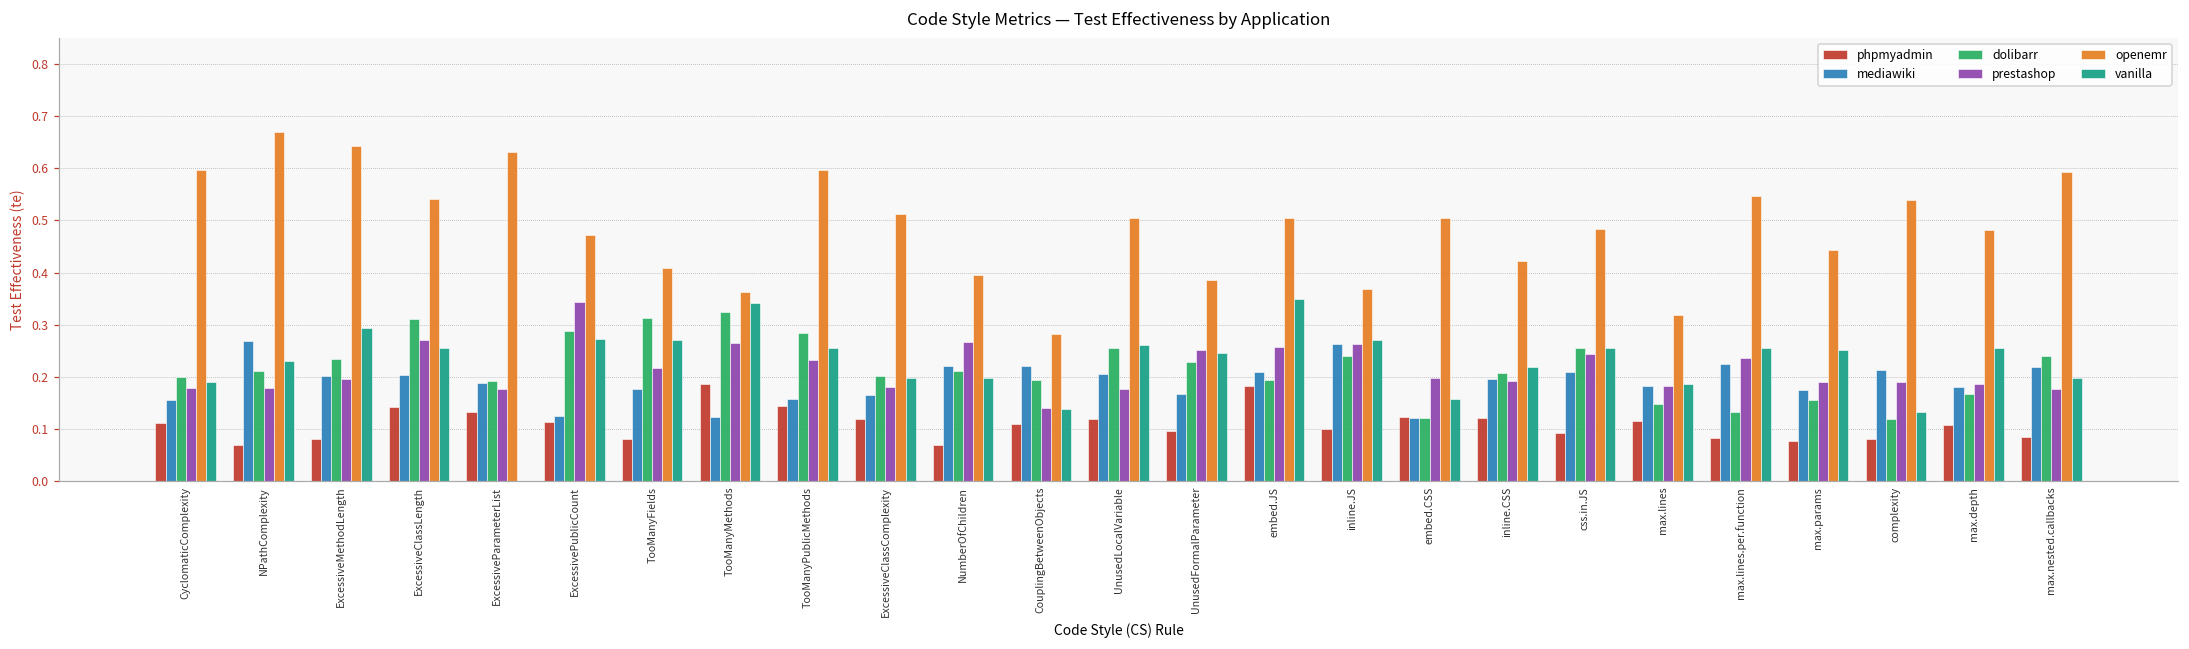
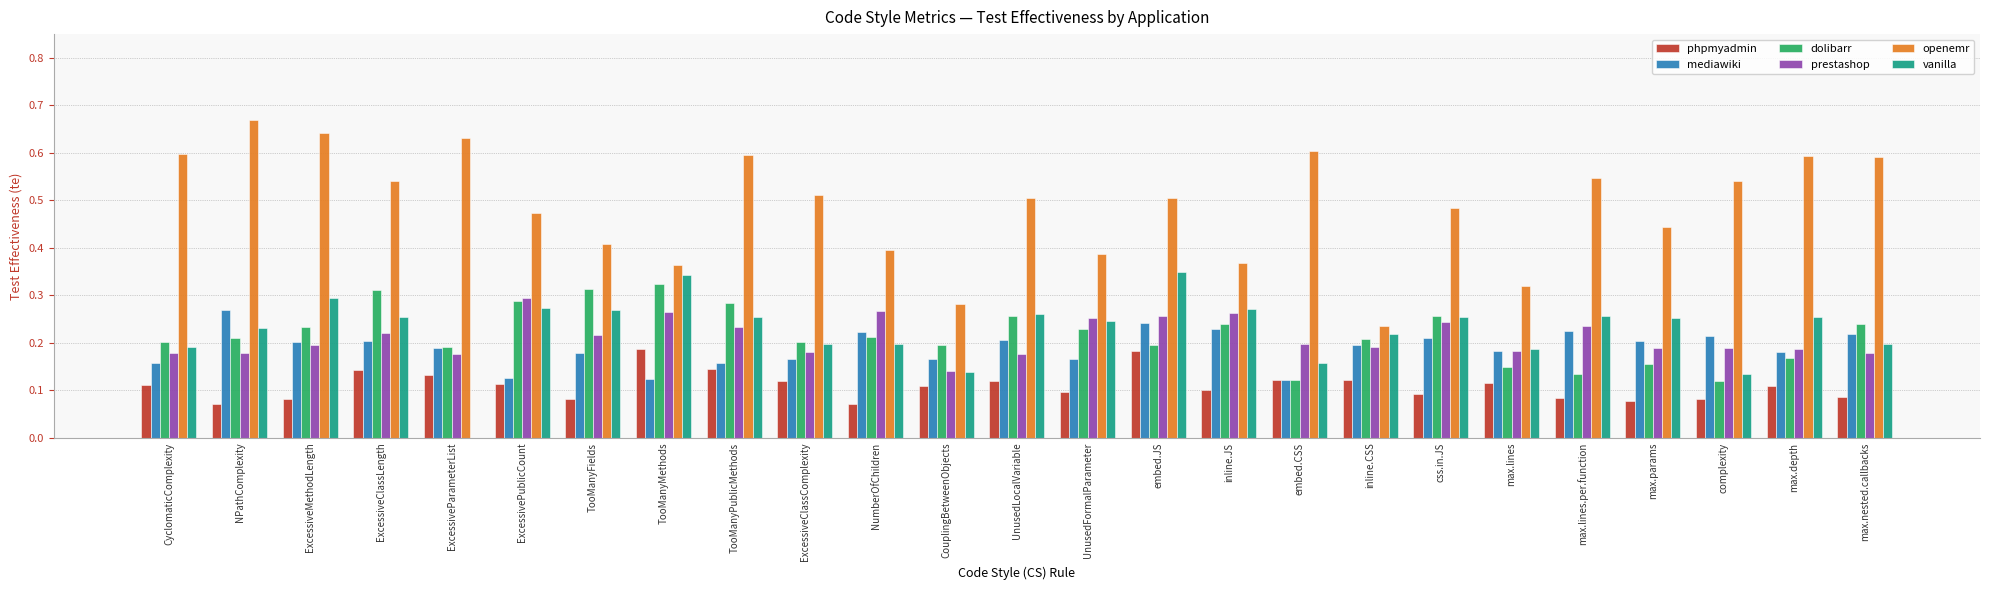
  {
    "phpmyadmin": {
      "CyclomaticComplexity": 0.11,
      "NPathComplexity": 0.07,
      "ExcessiveMethodLength": 0.08,
      "ExcessiveClassLength": 0.14,
      "ExcessiveParameterList": 0.13,
      "ExcessivePublicCount": 0.11,
      "TooManyFields": 0.08,
      "TooManyMethods": 0.19,
      "TooManyPublicMethods": 0.14,
      "ExcessiveClassComplexity": 0.12,
      "NumberOfChildren": 0.07,
      "CouplingBetweenObjects": 0.11,
      "UnusedLocalVariable": 0.12,
      "UnusedFormalParameter": 0.10,
      "embed.JS": 0.18,
      "inline.JS": 0.10,
      "embed.CSS": 0.12,
      "inline.CSS": 0.12,
      "css.in.JS": 0.09,
      "max.lines": 0.12,
      "max.lines.per.function": 0.08,
      "max.params": 0.08,
      "complexity": 0.08,
      "max.depth": 0.11,
      "max.nested.callbacks": 0.08
    },
    "mediawiki": {
      "CyclomaticComplexity": 0.16,
      "NPathComplexity": 0.27,
      "ExcessiveMethodLength": 0.20,
      "ExcessiveClassLength": 0.20,
      "ExcessiveParameterList": 0.19,
      "ExcessivePublicCount": 0.13,
      "TooManyFields": 0.18,
      "TooManyMethods": 0.12,
      "TooManyPublicMethods": 0.16,
      "ExcessiveClassComplexity": 0.17,
      "NumberOfChildren": 0.22,
-     "CouplingBetweenObjects": 0.22,
+     "CouplingBetweenObjects": 0.17,
      "UnusedLocalVariable": 0.21,
      "UnusedFormalParameter": 0.17,
-     "embed.JS": 0.21,
-     "inline.JS": 0.26,
+     "embed.JS": 0.24,
+     "inline.JS": 0.23,
      "embed.CSS": 0.12,
      "inline.CSS": 0.20,
      "css.in.JS": 0.21,
      "max.lines": 0.18,
      "max.lines.per.function": 0.23,
-     "max.params": 0.18,
+     "max.params": 0.20,
      "complexity": 0.21,
      "max.depth": 0.18,
      "max.nested.callbacks": 0.22
    },
    "prestashop": {
      "CyclomaticComplexity": 0.18,
      "NPathComplexity": 0.18,
      "ExcessiveMethodLength": 0.20,
-     "ExcessiveClassLength": 0.27,
+     "ExcessiveClassLength": 0.22,
      "ExcessiveParameterList": 0.18,
-     "ExcessivePublicCount": 0.34,
+     "ExcessivePublicCount": 0.29,
      "TooManyFields": 0.22,
      "TooManyMethods": 0.27,
      "TooManyPublicMethods": 0.23,
      "ExcessiveClassComplexity": 0.18,
      "NumberOfChildren": 0.27,
      "CouplingBetweenObjects": 0.14,
      "UnusedLocalVariable": 0.18,
      "UnusedFormalParameter": 0.25,
      "embed.JS": 0.26,
      "inline.JS": 0.26,
      "embed.CSS": 0.20,
      "inline.CSS": 0.19,
      "css.in.JS": 0.24,
      "max.lines": 0.18,
      "max.lines.per.function": 0.24,
      "max.params": 0.19,
      "complexity": 0.19,
      "max.depth": 0.19,
      "max.nested.callbacks": 0.18
    },
    "openemr": {
      "CyclomaticComplexity": 0.60,
      "NPathComplexity": 0.67,
      "ExcessiveMethodLength": 0.64,
      "ExcessiveClassLength": 0.54,
      "ExcessiveParameterList": 0.63,
      "ExcessivePublicCount": 0.47,
      "TooManyFields": 0.41,
      "TooManyMethods": 0.36,
      "TooManyPublicMethods": 0.60,
      "ExcessiveClassComplexity": 0.51,
      "NumberOfChildren": 0.40,
      "CouplingBetweenObjects": 0.28,
      "UnusedLocalVariable": 0.50,
      "UnusedFormalParameter": 0.39,
      "embed.JS": 0.51,
      "inline.JS": 0.37,
-     "embed.CSS": 0.51,
-     "inline.CSS": 0.42,
+     "embed.CSS": 0.60,
+     "inline.CSS": 0.24,
      "css.in.JS": 0.48,
      "max.lines": 0.32,
      "max.lines.per.function": 0.55,
      "max.params": 0.44,
      "complexity": 0.54,
-     "max.depth": 0.48,
+     "max.depth": 0.59,
      "max.nested.callbacks": 0.59
    }
  }
